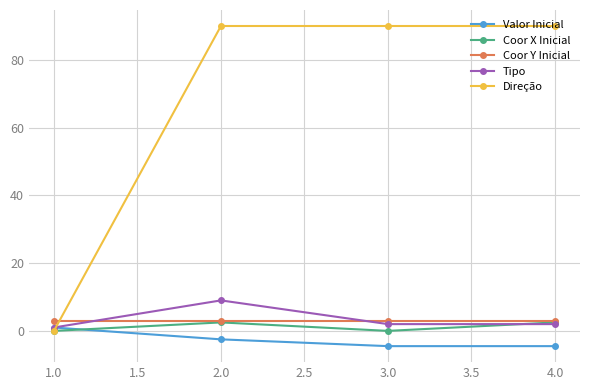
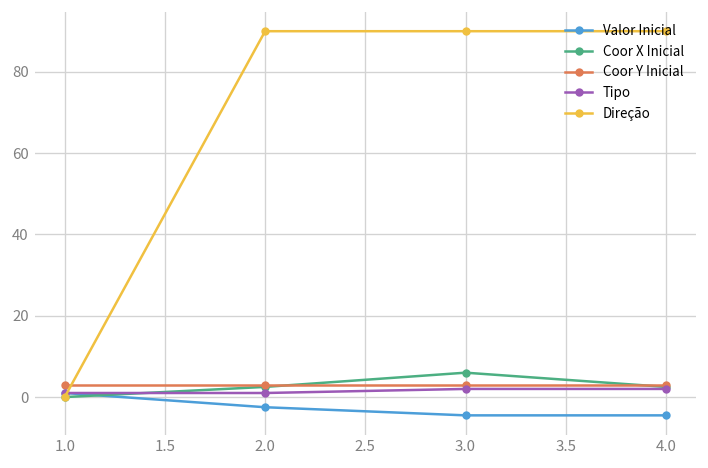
  {
    "Valor Inicial": {
      "2.0": -3,
      "3.0": -5,
      "4.0": -5
    },
    "Coor X Inicial": {
-     "3.0": 0
+     "3.0": 6
    },
    "Coor Y Inicial": {
      "1.0": 3,
      "3.0": 3
    },
    "Tipo": {
-     "2.0": 9,
+     "2.0": 1,
      "3.0": 2
    },
    "Direção": {
      "2.0": 90,
      "3.0": 90,
      "4.0": 90
    }
  }
